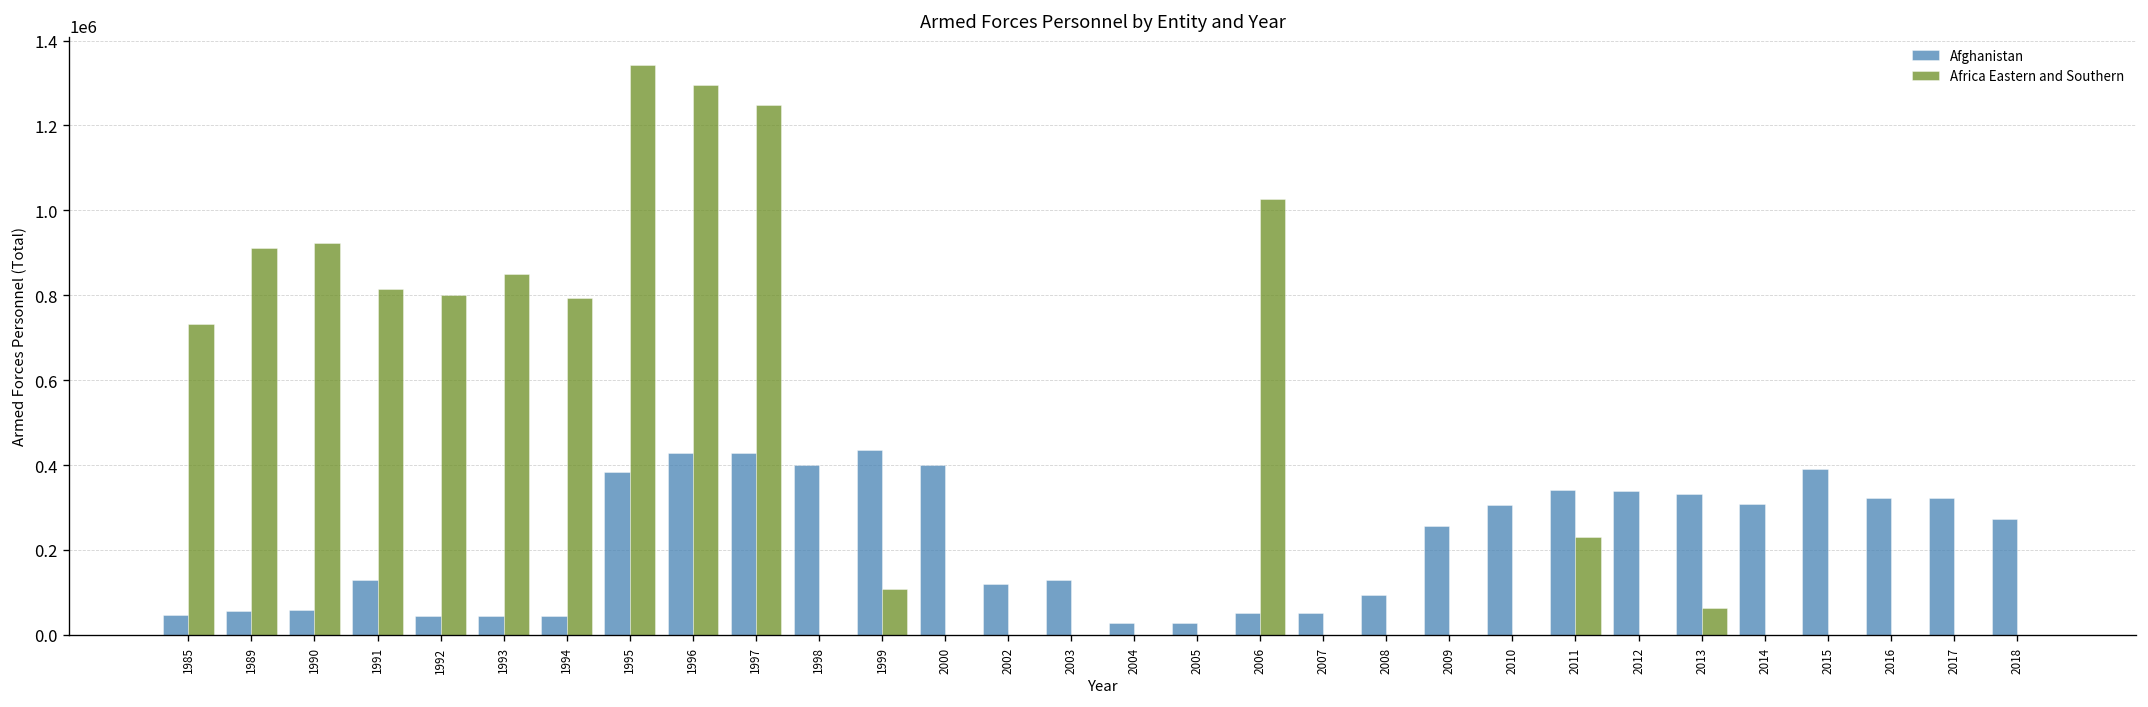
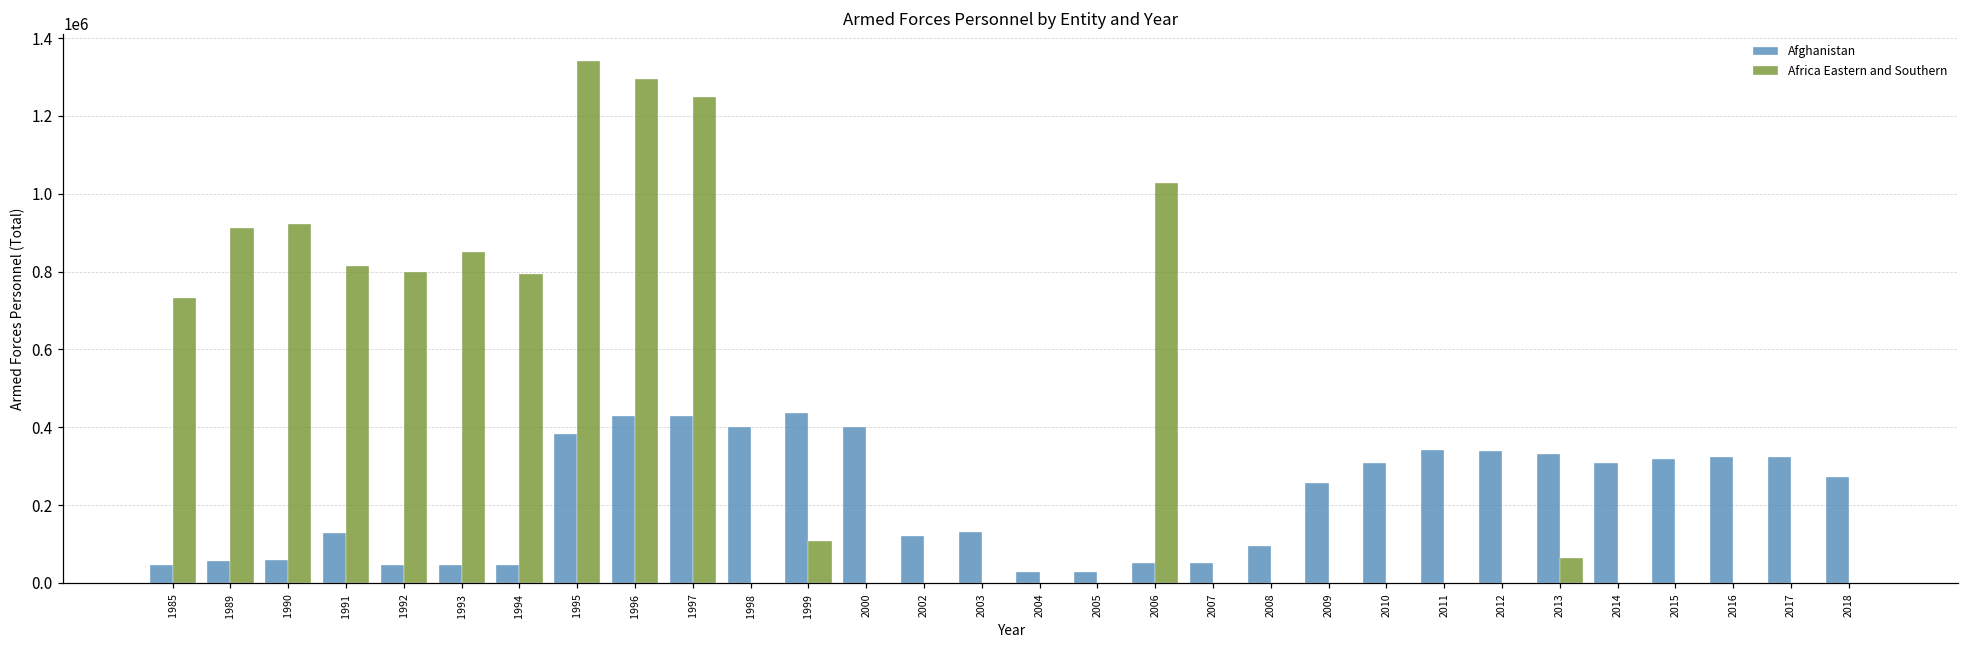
  {
    "Afghanistan": {
      "1985": 50000,
      "1989": 60000,
      "1990": 60000,
      "1991": 130000,
      "1992": 50000,
      "1993": 50000,
      "1994": 50000,
      "1995": 380000,
      "1996": 430000,
      "1997": 430000,
      "1998": 400000,
      "1999": 440000,
      "2000": 400000,
      "2002": 120000,
      "2003": 130000,
      "2004": 30000,
      "2005": 30000,
      "2006": 50000,
      "2007": 50000,
      "2008": 90000,
      "2009": 260000,
      "2010": 310000,
      "2011": 340000,
      "2012": 340000,
      "2013": 330000,
      "2014": 310000,
-     "2015": 390000,
+     "2015": 320000,
      "2016": 320000,
      "2017": 320000,
      "2018": 270000
    },
    "Africa Eastern and Southern": {
      "1985": 730000,
      "1989": 910000,
      "1990": 920000,
      "1991": 810000,
      "1992": 800000,
      "1993": 850000,
      "1994": 790000,
      "1995": 1340000,
      "1996": 1300000,
      "1997": 1250000,
      "1998": 0,
      "1999": 110000,
      "2000": 0,
      "2002": 0,
      "2003": 0,
      "2004": 0,
      "2005": 0,
      "2006": 1030000,
      "2007": 0,
      "2008": 0,
      "2009": 0,
      "2010": 0,
-     "2011": 230000,
+     "2011": 0,
      "2012": 0,
      "2013": 60000,
      "2014": 0,
      "2015": 0,
      "2016": 0,
      "2017": 0,
      "2018": 0
    }
  }
